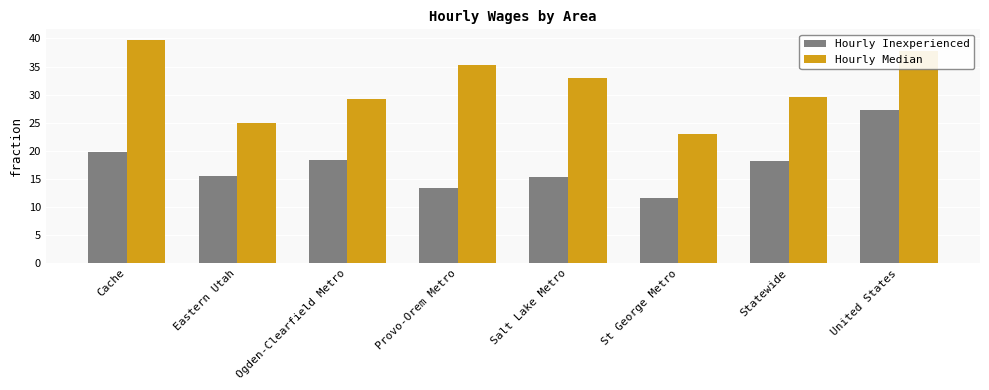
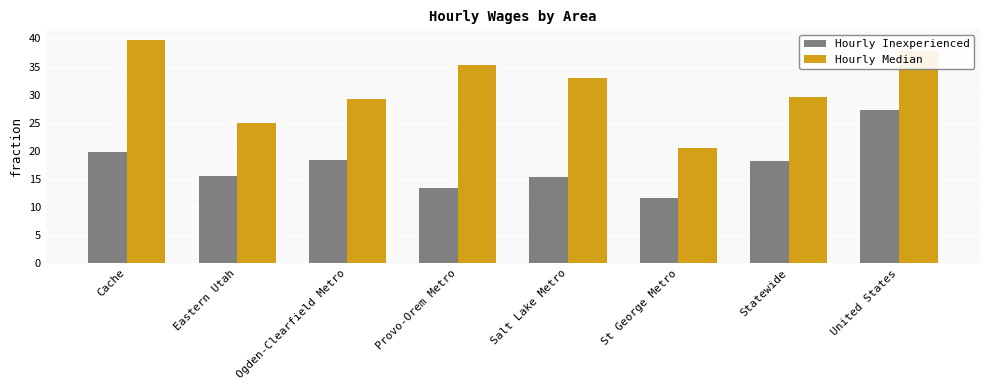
  {
    "Hourly Inexperienced": {
      "Cache": 20,
      "Eastern Utah": 15,
      "Ogden-Clearfield Metro": 18,
      "Provo-Orem Metro": 13,
      "Salt Lake Metro": 15,
      "St George Metro": 12,
      "Statewide": 18,
      "United States": 27
    },
    "Hourly Median": {
      "Cache": 40,
      "Eastern Utah": 25,
      "Ogden-Clearfield Metro": 29,
      "Provo-Orem Metro": 35,
      "Salt Lake Metro": 33,
-     "St George Metro": 23,
+     "St George Metro": 21,
      "Statewide": 29
    }
  }
